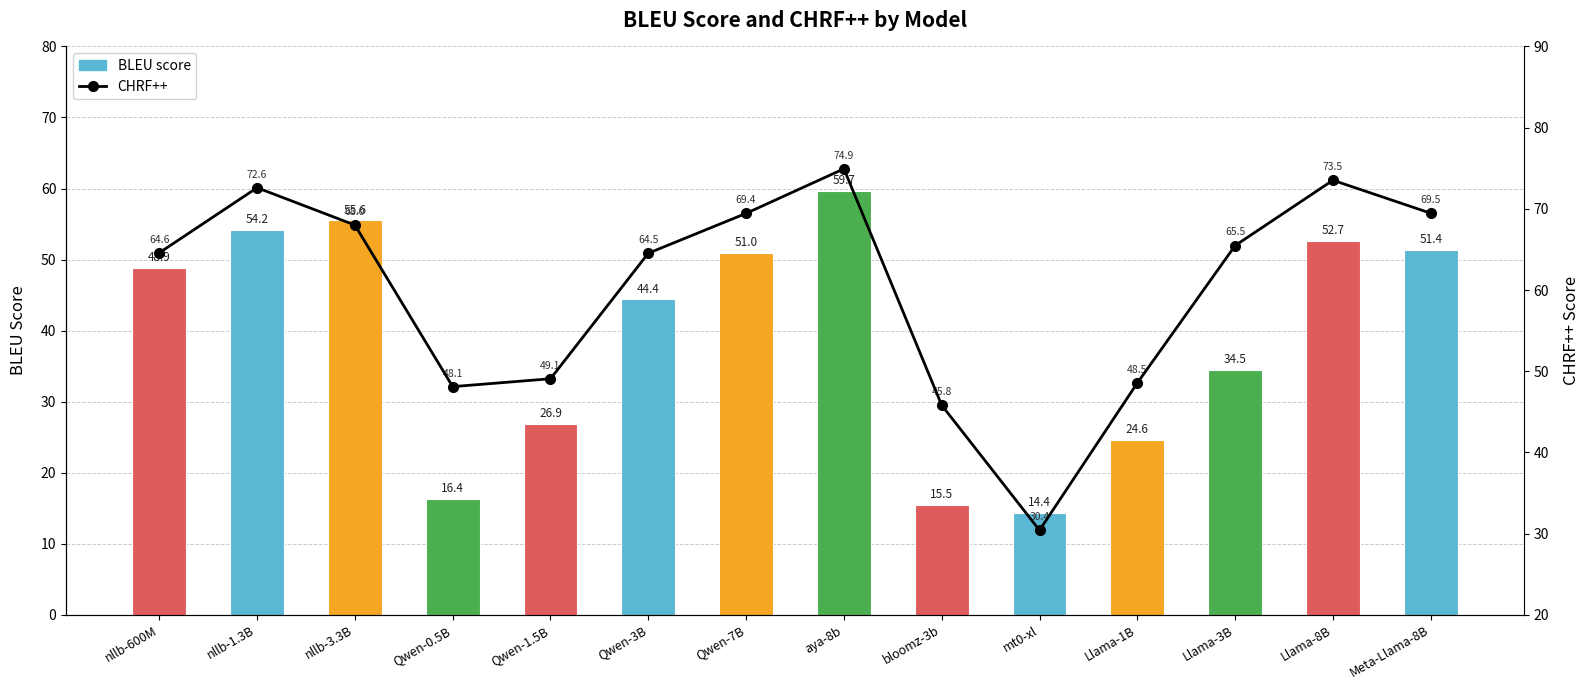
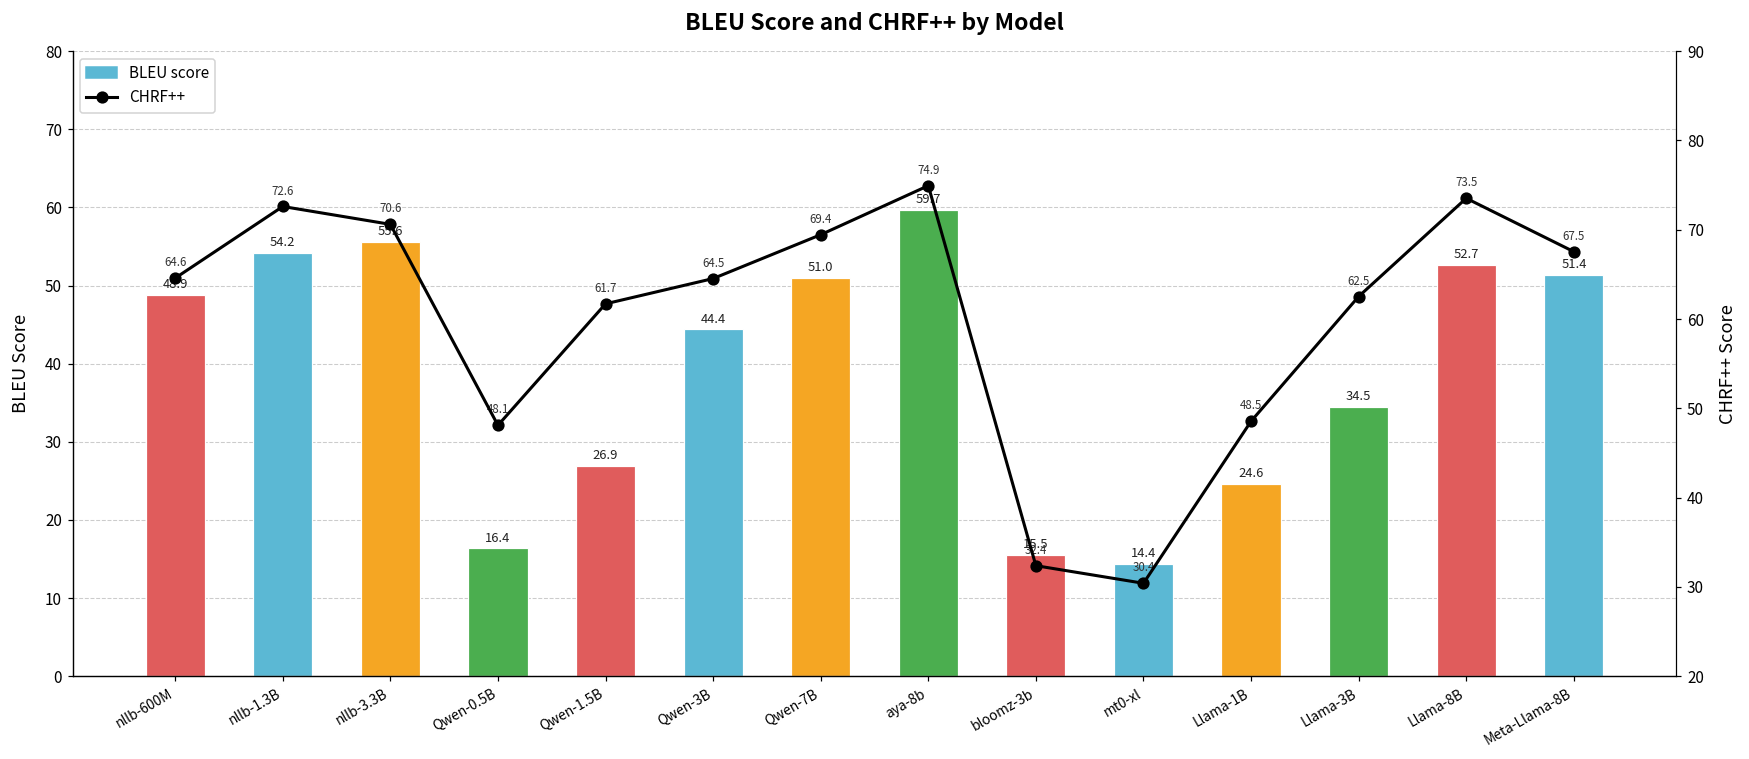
  {
    "CHRF++": {
      "nllb-600M": 64.6,
      "nllb-1.3B": 72.6,
-     "nllb-3.3B": 68.0,
+     "nllb-3.3B": 70.6,
      "Qwen-0.5B": 48.1,
-     "Qwen-1.5B": 49.1,
+     "Qwen-1.5B": 61.7,
      "Qwen-3B": 64.5,
      "Qwen-7B": 69.4,
      "aya-8b": 74.9,
-     "bloomz-3b": 45.8,
+     "bloomz-3b": 32.4,
      "mt0-xl": 30.4,
      "Llama-1B": 48.5,
-     "Llama-3B": 65.5,
+     "Llama-3B": 62.5,
      "Llama-8B": 73.5,
-     "Meta-Llama-8B": 69.5
+     "Meta-Llama-8B": 67.5
    }
  }
